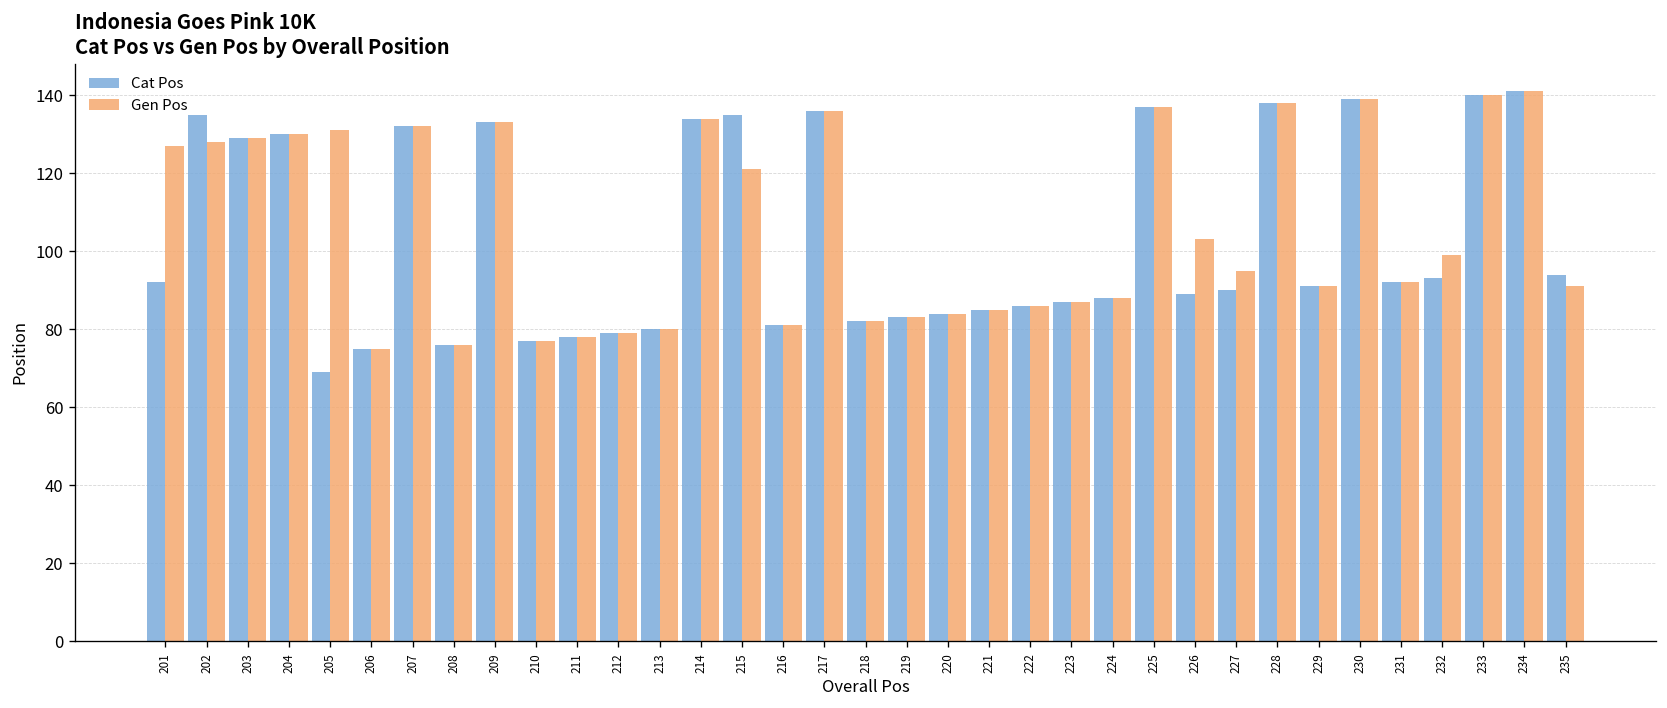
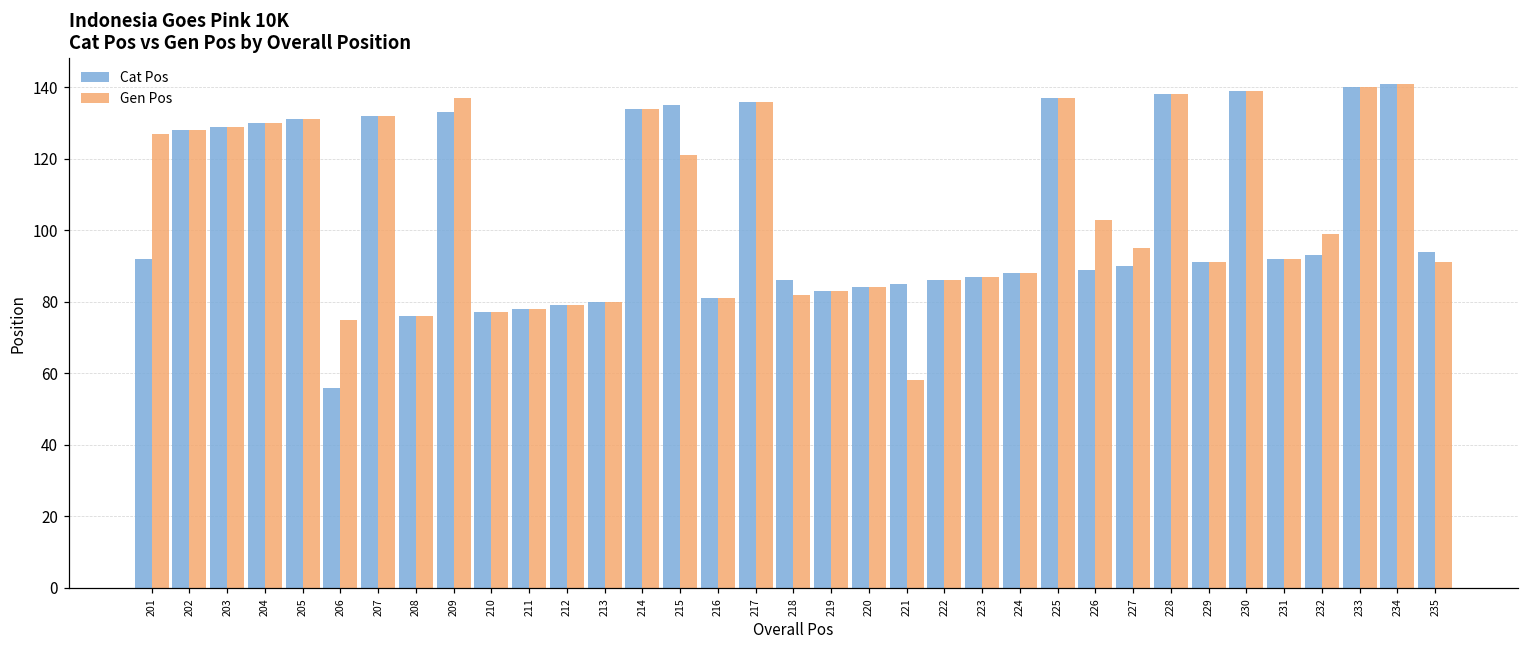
  {
    "Cat Pos": {
      "201": 92,
-     "202": 135,
+     "202": 128,
      "203": 129,
      "204": 130,
-     "205": 69,
-     "206": 75,
+     "205": 131,
+     "206": 56,
      "207": 132,
      "208": 76,
      "209": 133,
      "210": 77,
      "211": 78,
      "212": 79,
      "213": 80,
      "214": 134,
      "215": 135,
      "216": 81,
      "217": 136,
-     "218": 82,
+     "218": 86,
      "219": 83,
      "220": 84,
      "221": 85,
      "222": 86,
      "223": 87,
      "224": 88,
      "225": 137,
      "226": 89,
      "227": 90,
      "228": 138,
      "229": 91,
      "230": 139,
      "231": 92,
      "232": 93,
      "233": 140,
      "234": 141,
      "235": 94
    },
    "Gen Pos": {
      "201": 127,
      "202": 128,
      "203": 129,
      "204": 130,
      "205": 131,
      "206": 75,
      "207": 132,
      "208": 76,
-     "209": 133,
+     "209": 137,
      "210": 77,
      "211": 78,
      "212": 79,
      "213": 80,
      "214": 134,
      "215": 121,
      "216": 81,
      "217": 136,
      "218": 82,
      "219": 83,
      "220": 84,
-     "221": 85,
+     "221": 58,
      "222": 86,
      "223": 87,
      "224": 88,
      "225": 137,
      "226": 103,
      "227": 95,
      "228": 138,
      "229": 91,
      "230": 139,
      "231": 92,
      "232": 99,
      "233": 140,
      "234": 141,
      "235": 91
    }
  }
